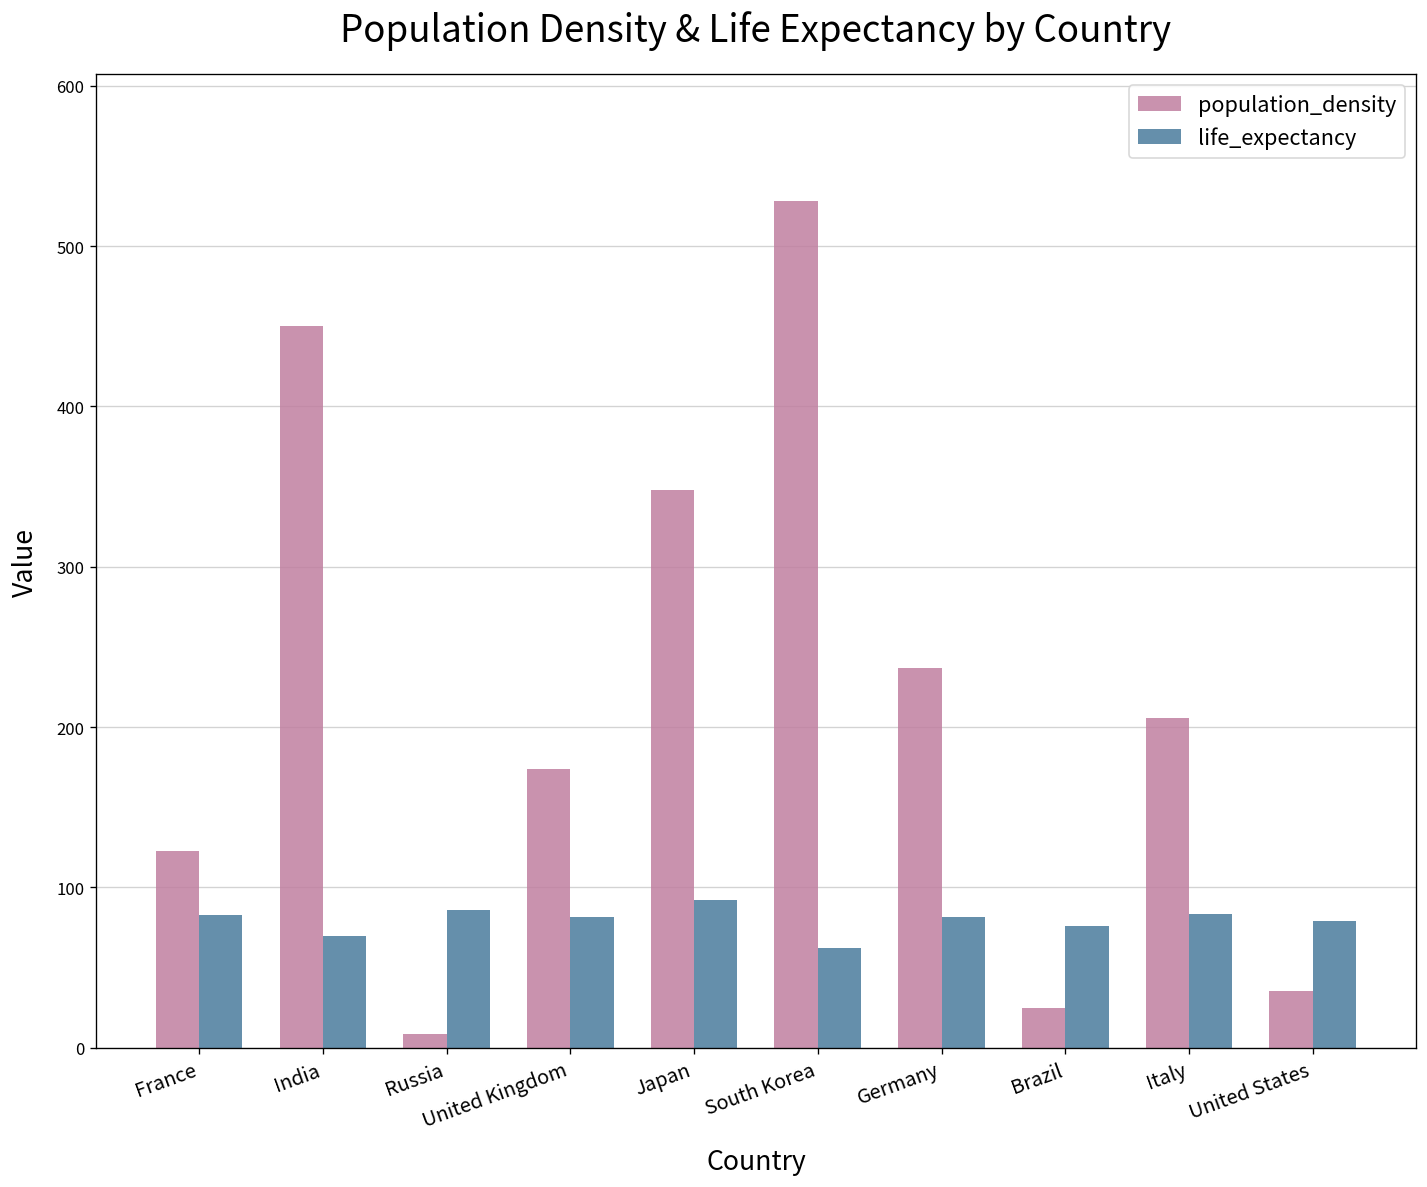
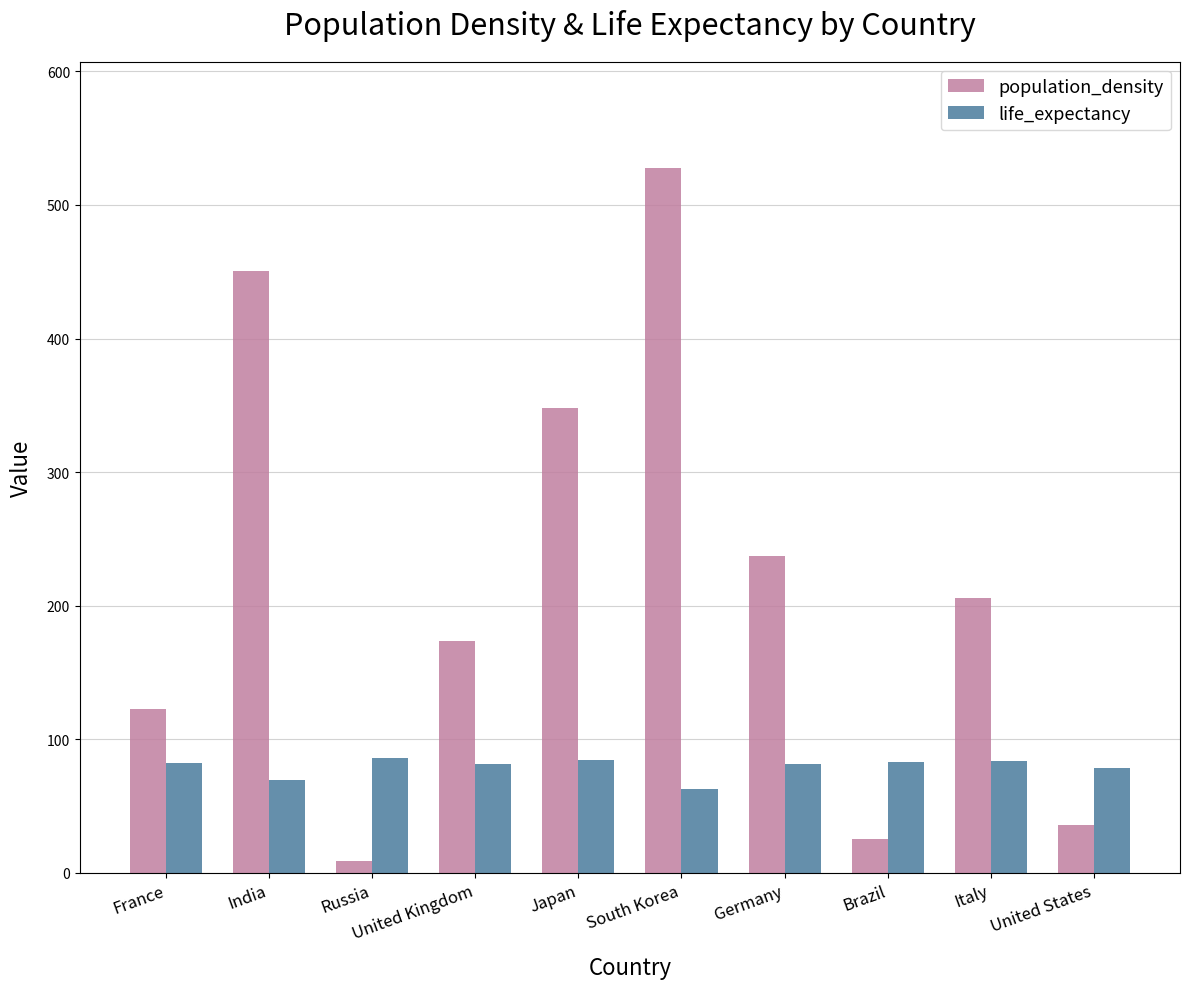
  {
    "population_density": {
      "France": 123,
      "India": 450,
      "Russia": 9,
      "United Kingdom": 174,
      "Japan": 348,
      "South Korea": 528,
      "Germany": 237,
      "Brazil": 25,
      "Italy": 206,
      "United States": 36
    },
    "life_expectancy": {
      "France": 83,
      "India": 70,
      "Russia": 86,
      "United Kingdom": 81,
-     "Japan": 92,
+     "Japan": 85,
      "South Korea": 63,
      "Germany": 81,
-     "Brazil": 76,
+     "Brazil": 83,
      "Italy": 84,
      "United States": 79
    }
  }
